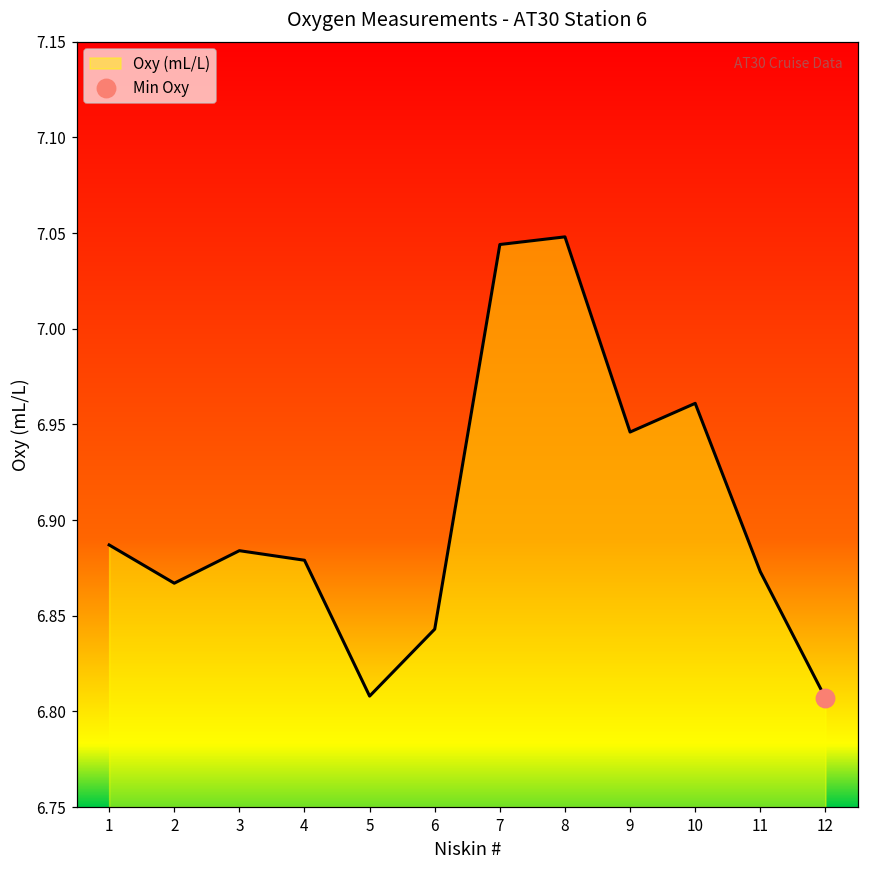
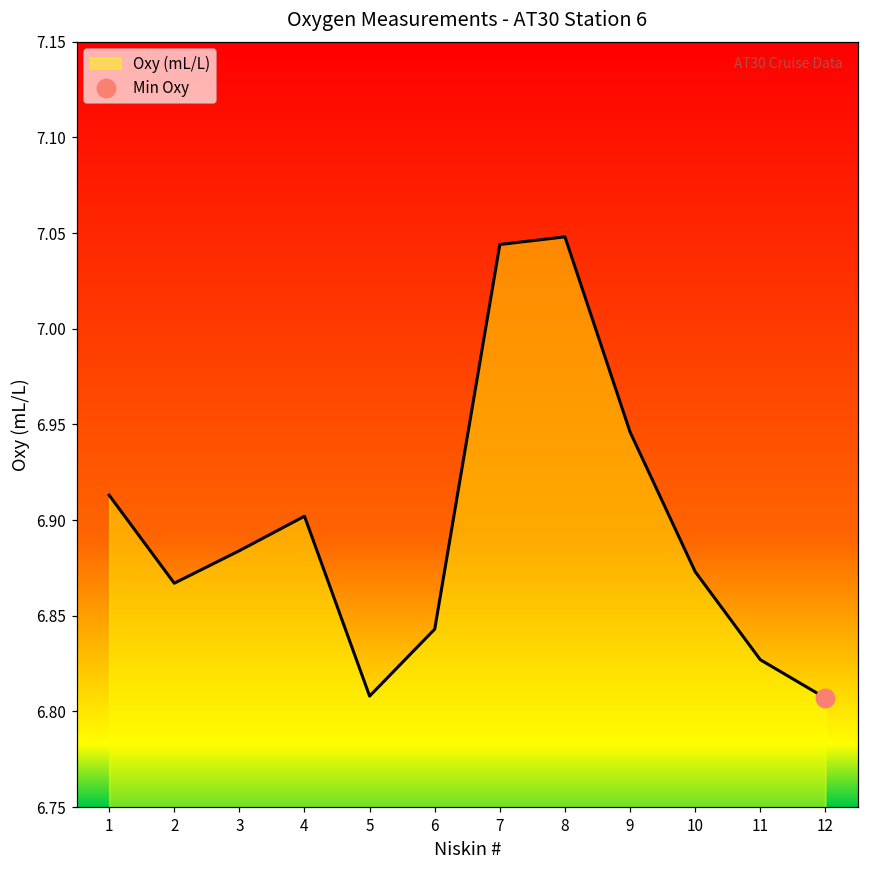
  {
    "Oxy (mL/L)": {
-     "1": 6.887,
+     "1": 6.913,
      "2": 6.867,
      "3": 6.884,
-     "4": 6.879,
+     "4": 6.902,
      "5": 6.808,
      "6": 6.843,
      "7": 7.044,
      "8": 7.048,
      "9": 6.946,
-     "10": 6.961,
-     "11": 6.873
+     "10": 6.873,
+     "11": 6.827
    }
  }
